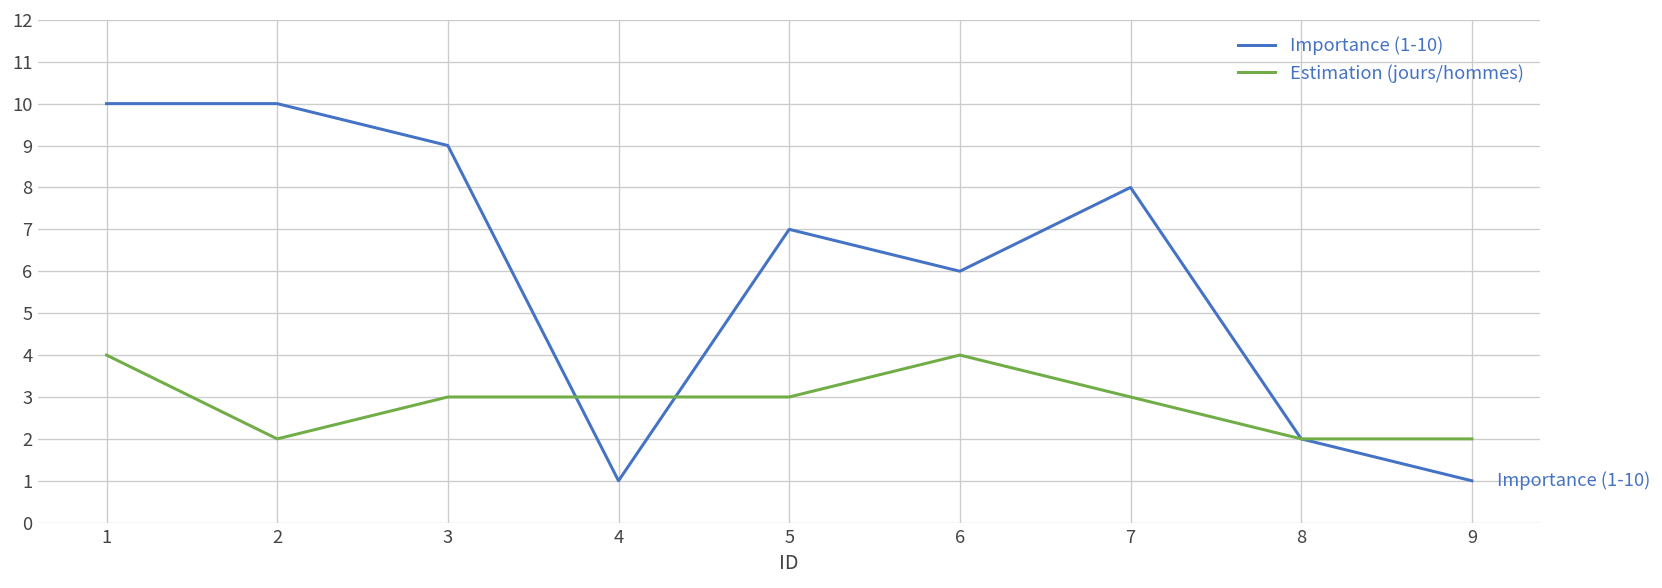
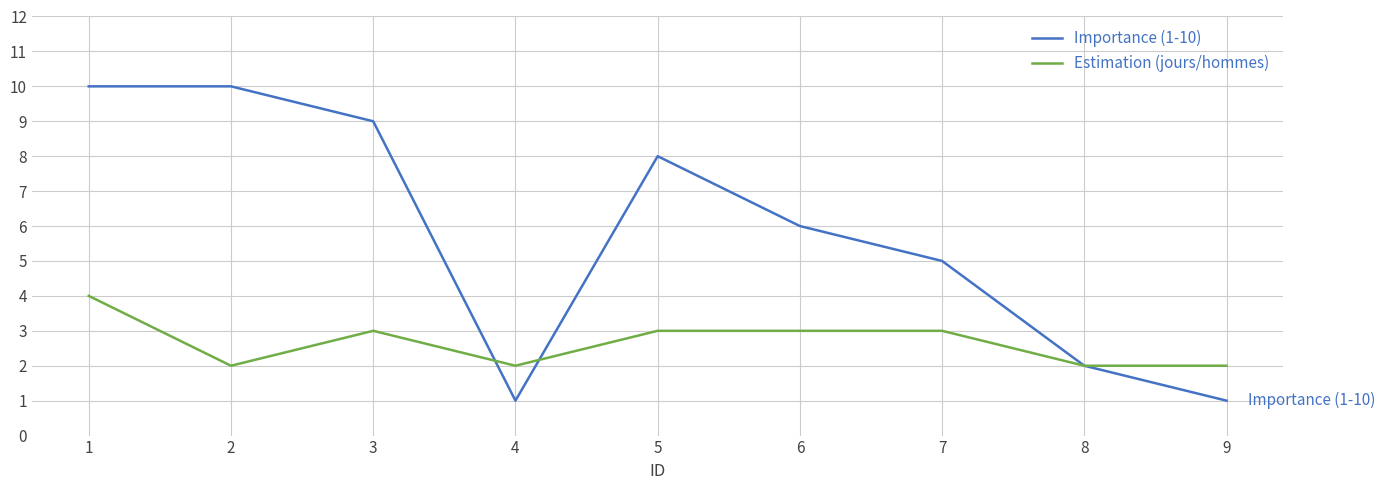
  {
    "Importance (1-10)": {
      "1": 10,
      "2": 10,
      "3": 9,
      "4": 1,
-     "5": 7,
+     "5": 8,
      "6": 6,
-     "7": 8
+     "7": 5
    },
    "Estimation (jours/hommes)": {
      "1": 4,
      "2": 2,
      "3": 3,
-     "4": 3,
+     "4": 2,
      "5": 3,
-     "6": 4,
+     "6": 3,
      "7": 3,
      "9": 2
    }
  }
